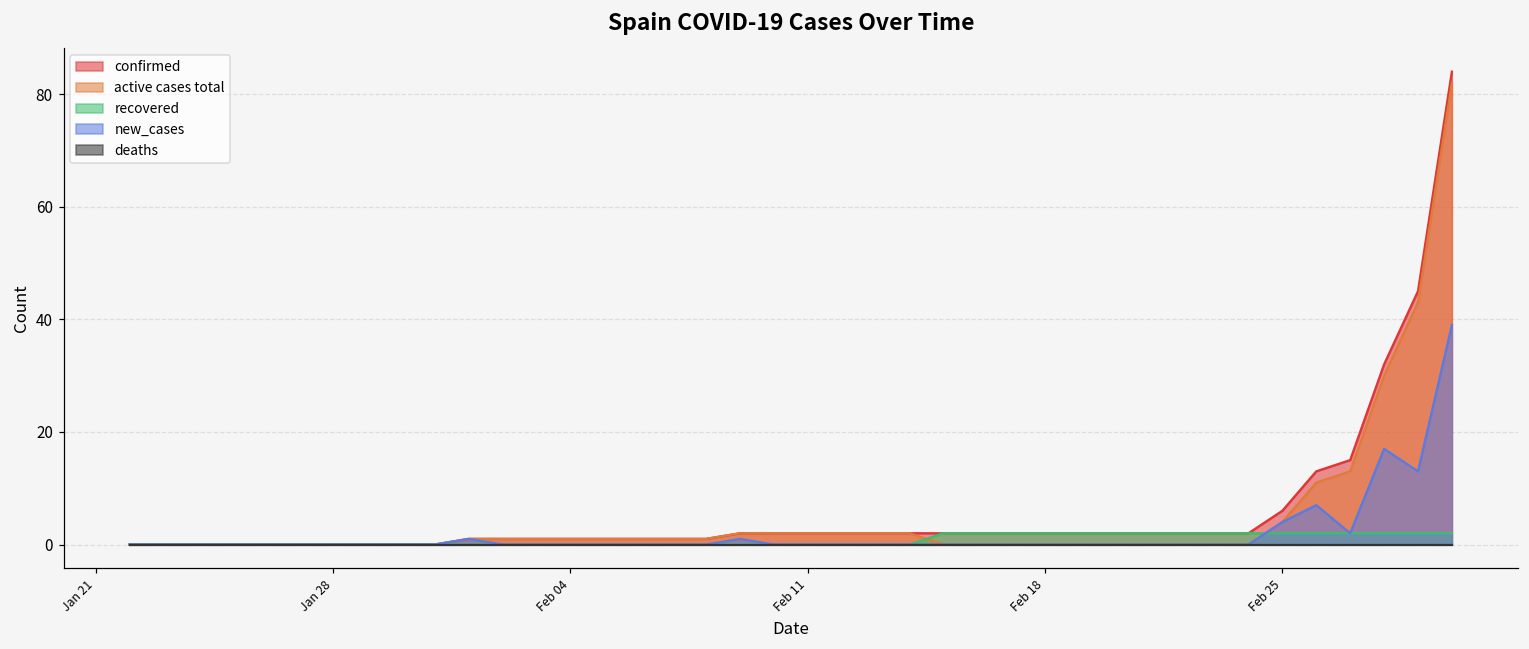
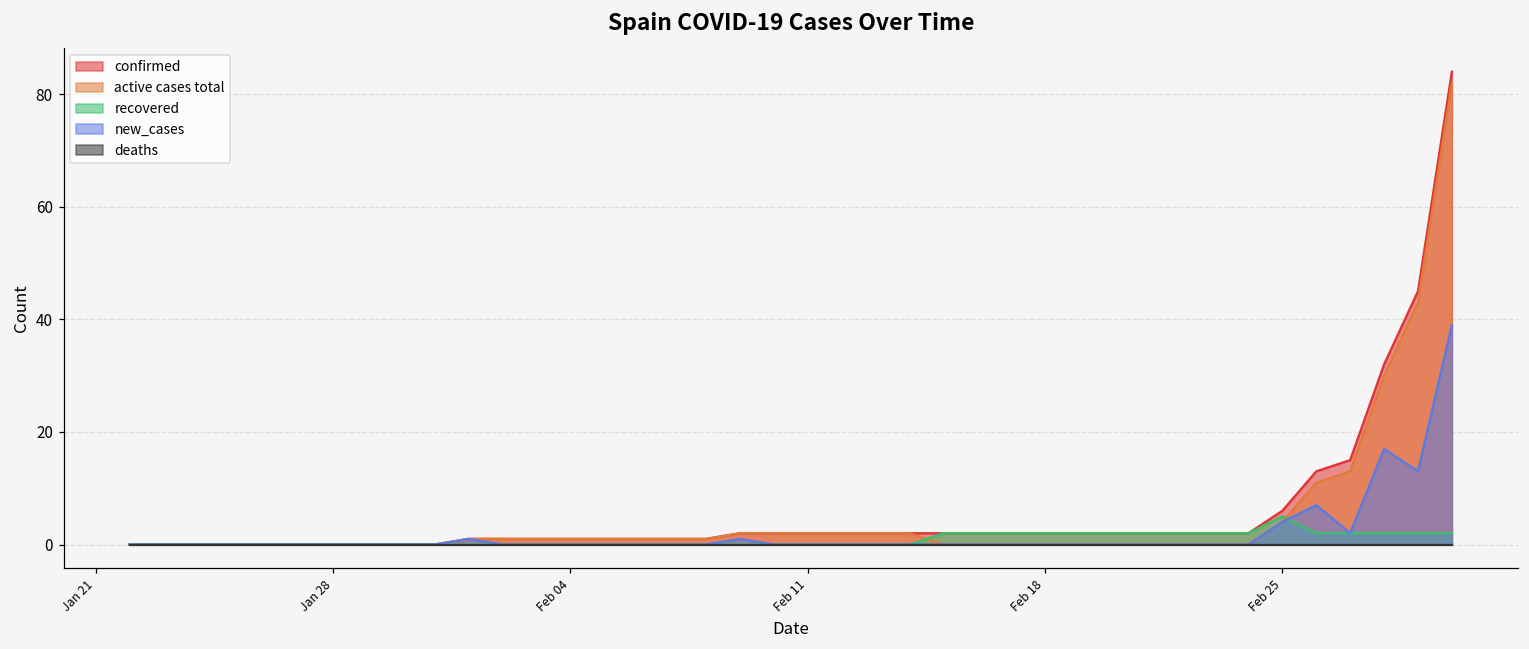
  {
    "recovered": {
-     "Feb 25": 2
+     "Feb 25": 5
    },
    "deaths": {
      "Feb 25": 0
    }
  }
